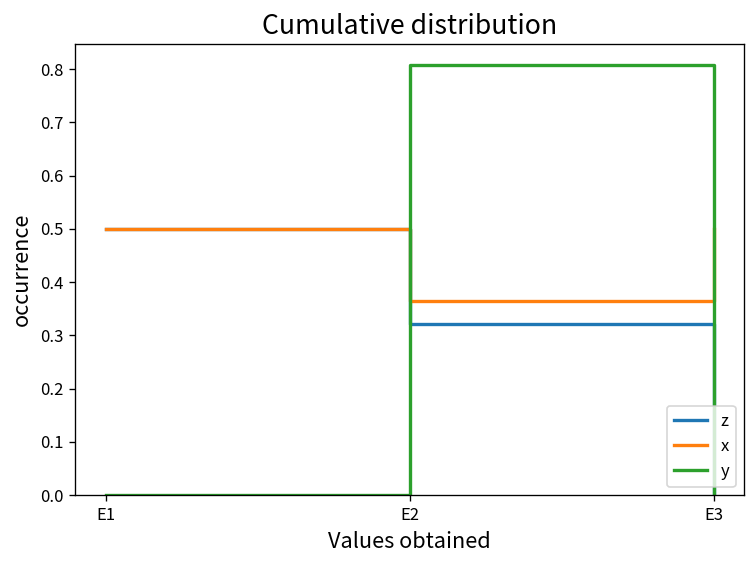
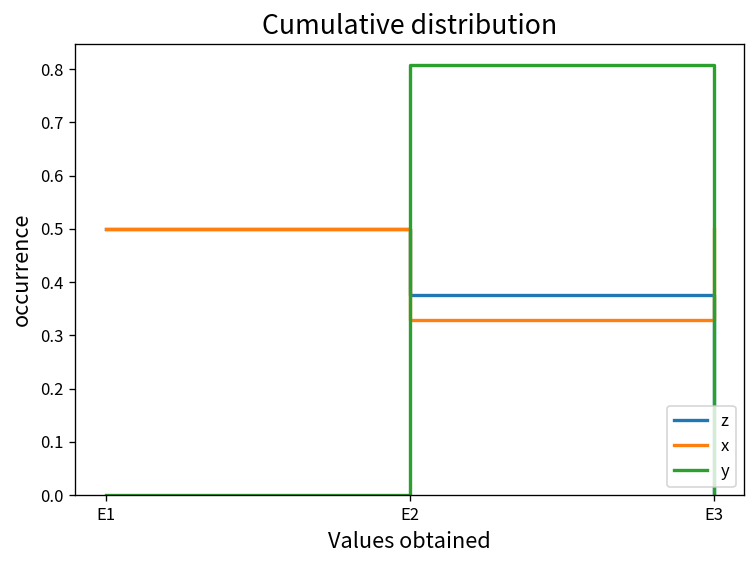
  {
    "z": {
-     "E2": 0.32
+     "E2": 0.38
    },
    "x": {
-     "E2": 0.36,
+     "E2": 0.33,
      "E3": 0.50
    },
    "y": {
      "E1": 0.00,
      "E2": 0.81
    }
  }
